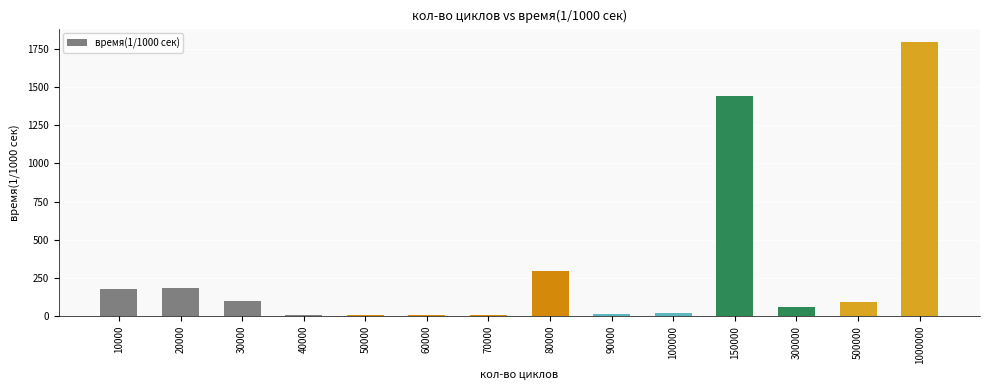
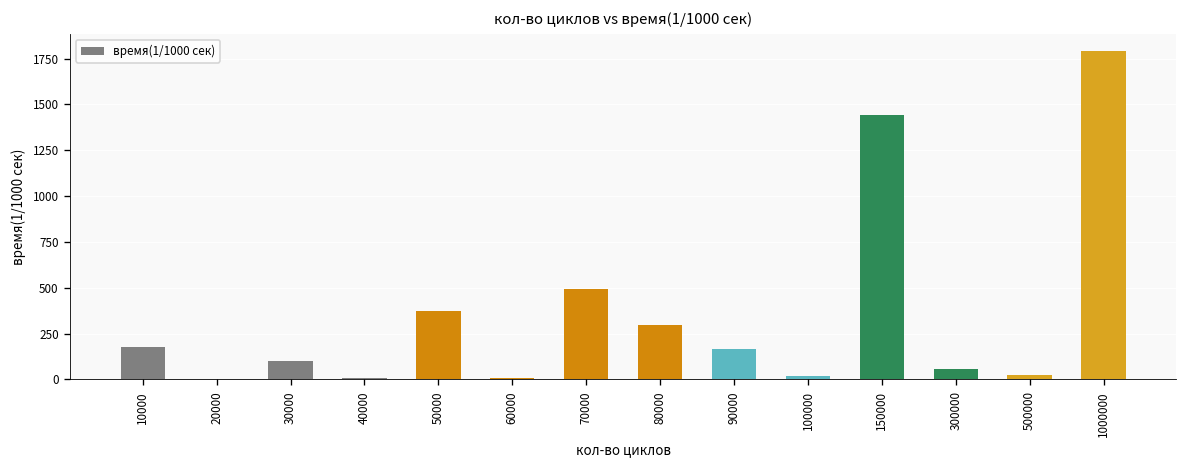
  {
    "10000": 180,
-   "20000": 180,
+   "20000": 0,
    "30000": 100,
-   "50000": 10,
-   "70000": 10,
+   "50000": 370,
+   "70000": 490,
    "80000": 300,
-   "90000": 20,
+   "90000": 160,
    "100000": 20,
    "150000": 1440,
    "300000": 60,
-   "500000": 100,
+   "500000": 30,
    "1000000": 1790
  }
